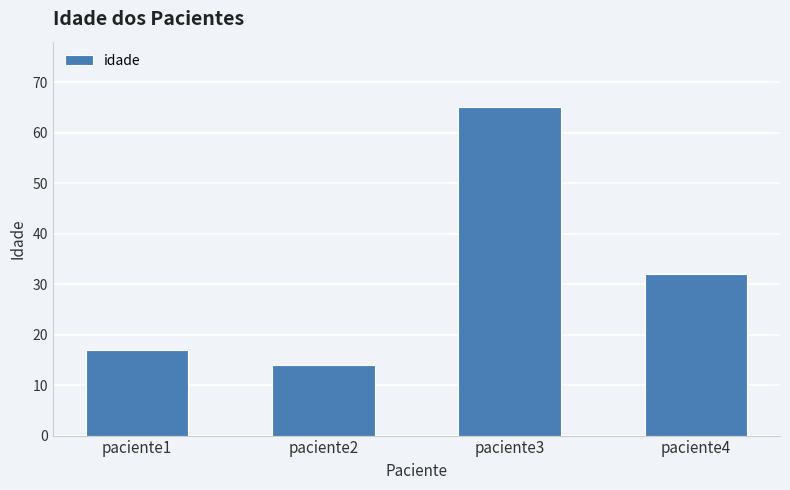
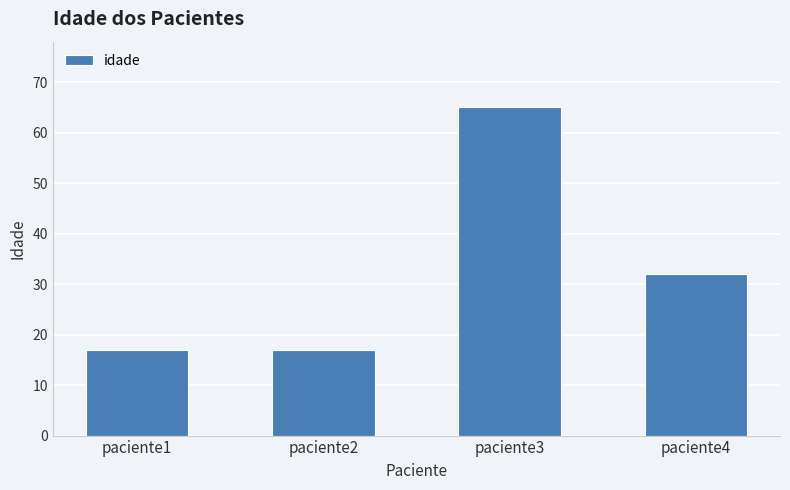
  {
    "paciente1": 17,
-   "paciente2": 14,
+   "paciente2": 17,
    "paciente3": 65,
    "paciente4": 32
  }
